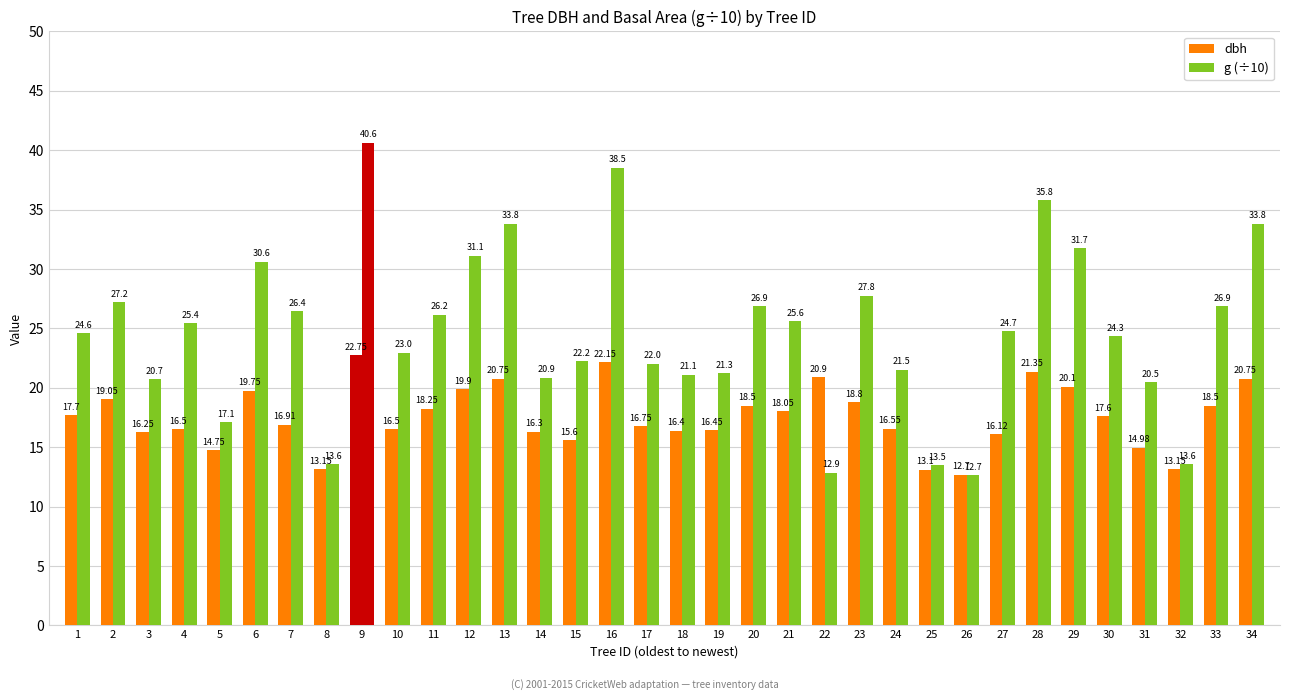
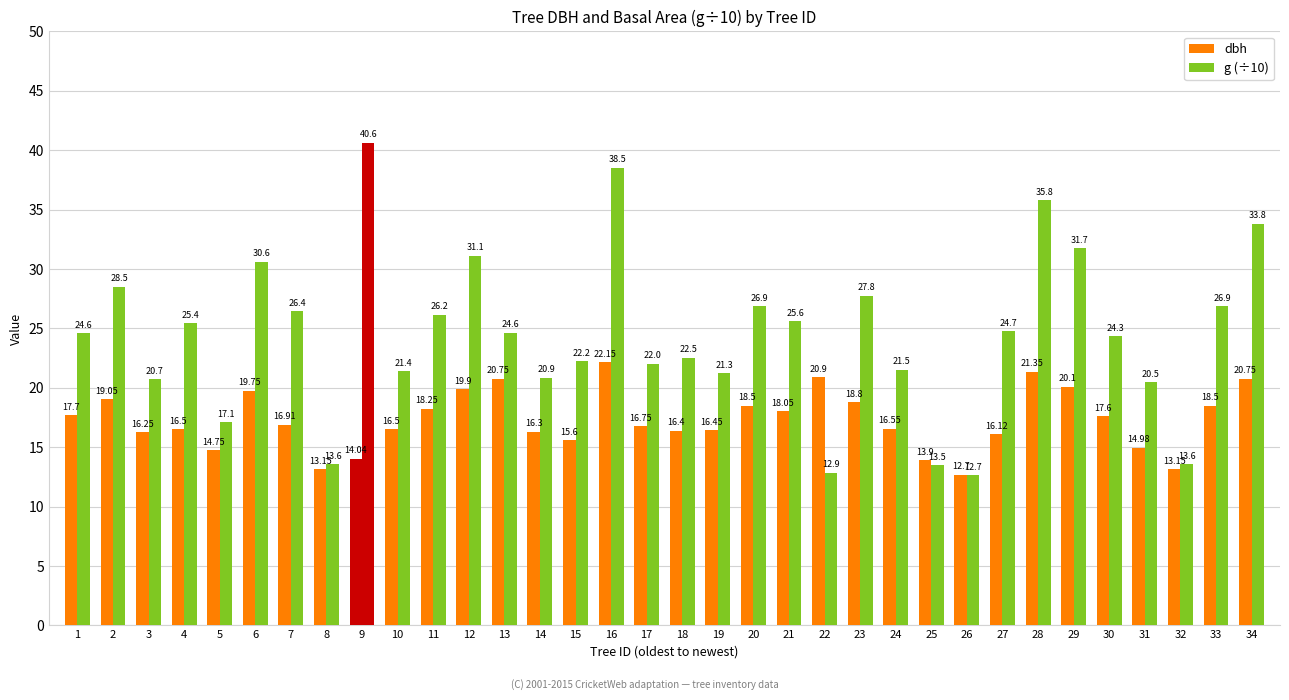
  {
    "dbh": {
      "1": 17.7,
      "2": 19.05,
      "3": 16.25,
      "4": 16.5,
      "5": 14.75,
      "6": 19.75,
      "7": 16.91,
      "8": 13.15,
-     "9": 22.75,
+     "9": 14.04,
      "10": 16.5,
      "11": 18.25,
      "12": 19.9,
      "13": 20.75,
      "14": 16.3,
      "15": 15.6,
      "16": 22.15,
      "17": 16.75,
      "18": 16.4,
      "19": 16.45,
      "20": 18.5,
      "21": 18.05,
      "22": 20.9,
      "23": 18.8,
      "24": 16.55,
-     "25": 13.1,
+     "25": 13.9,
      "27": 16.12,
      "28": 21.35,
      "29": 20.1,
      "30": 17.6,
      "31": 14.98,
      "32": 13.15,
      "33": 18.5,
      "34": 20.75
    },
    "g (÷10)": {
      "1": 24.6,
-     "2": 27.2,
+     "2": 28.5,
      "3": 20.7,
      "4": 25.4,
      "5": 17.1,
      "6": 30.6,
      "7": 26.4,
      "9": 40.6,
-     "10": 23.0,
+     "10": 21.4,
      "11": 26.2,
      "12": 31.1,
-     "13": 33.8,
+     "13": 24.6,
      "14": 20.9,
      "15": 22.2,
      "16": 38.5,
      "17": 22.0,
-     "18": 21.1,
+     "18": 22.5,
      "19": 21.3,
      "20": 26.9,
      "21": 25.6,
      "22": 12.9,
      "23": 27.8,
      "24": 21.5,
      "25": 13.5,
      "27": 24.7,
      "28": 35.8,
      "29": 31.7,
      "30": 24.3,
      "31": 20.5,
      "33": 26.9,
      "34": 33.8
    }
  }
